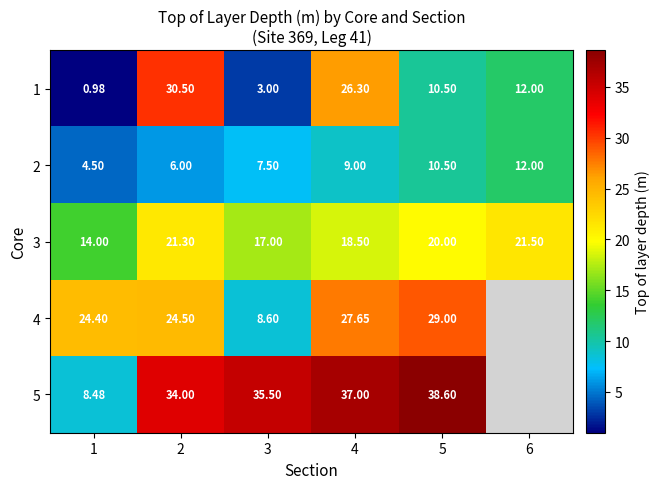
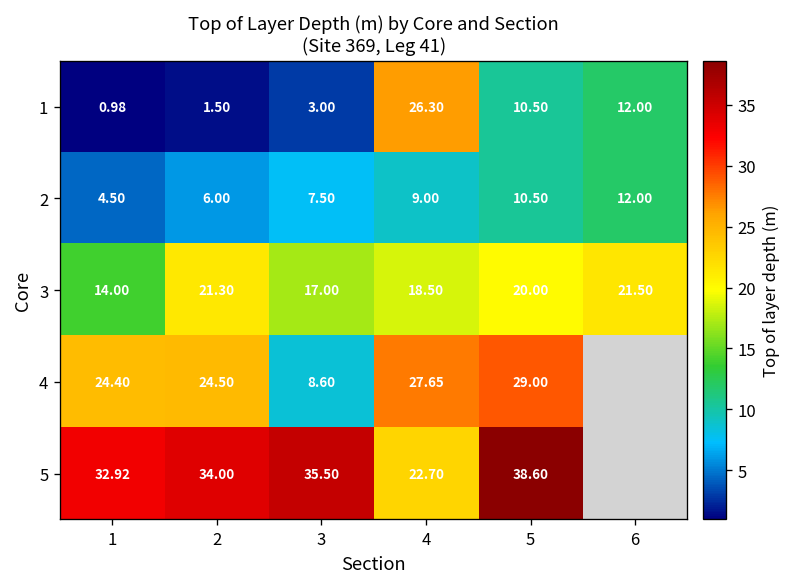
  {
    "1": {
      "1": 0.98,
-     "2": 30.50,
+     "2": 1.50,
      "3": 3.00,
      "4": 26.30,
      "5": 10.50,
      "6": 12.00
    },
    "2": {
      "1": 4.50,
      "2": 6.00,
      "3": 7.50,
      "4": 9.00,
      "5": 10.50,
      "6": 12.00
    },
    "3": {
      "1": 14.00,
      "2": 21.30,
      "3": 17.00,
      "4": 18.50,
      "5": 20.00,
      "6": 21.50
    },
    "4": {
      "1": 24.40,
      "2": 24.50,
      "3": 8.60,
      "4": 27.65,
      "5": 29.00
    },
    "5": {
-     "1": 8.48,
+     "1": 32.92,
      "2": 34.00,
      "3": 35.50,
-     "4": 37.00,
+     "4": 22.70,
      "5": 38.60
    }
  }
